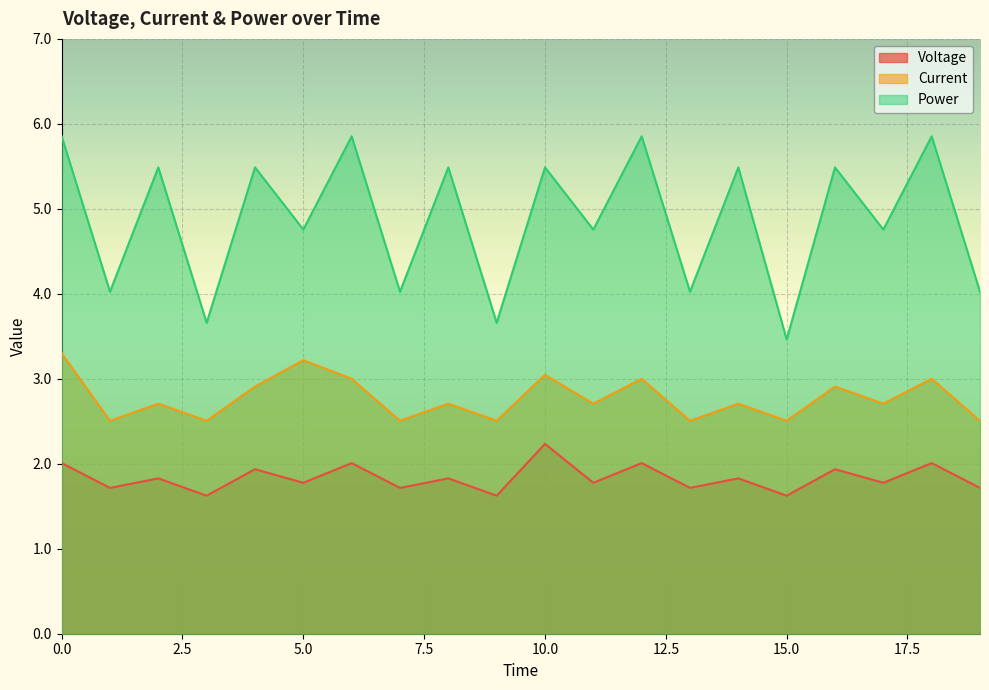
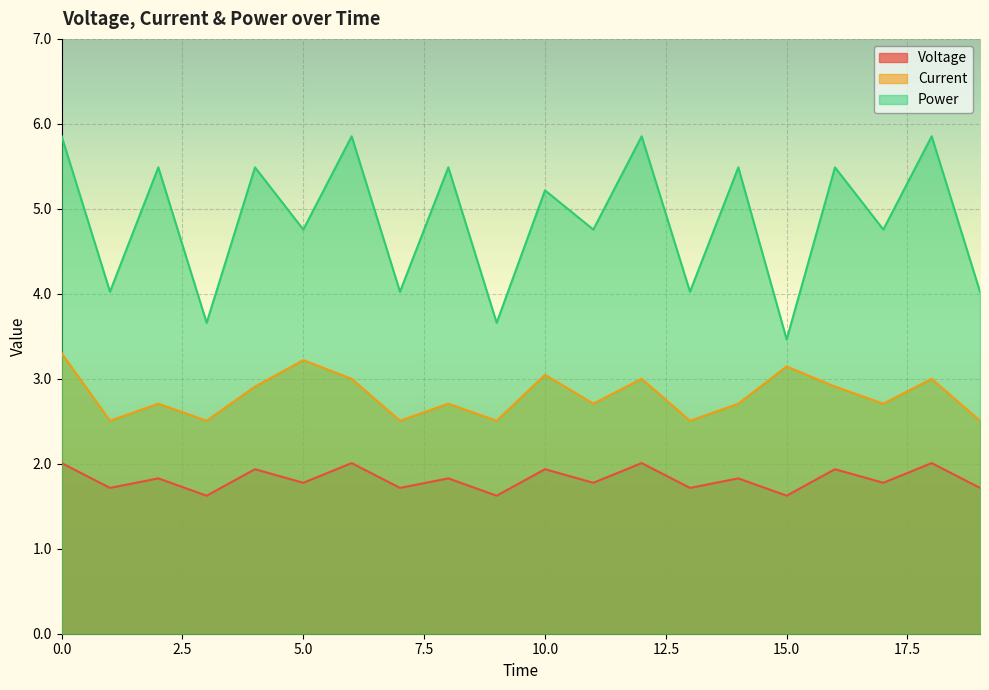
  {
    "Voltage": {
      "0.0": 2.0,
      "5.0": 1.8,
-     "10.0": 2.2,
+     "10.0": 1.9,
      "15.0": 1.6
    },
    "Current": {
      "0.0": 3.3,
      "5.0": 3.2,
      "10.0": 3.0,
-     "15.0": 2.5
+     "15.0": 3.1
    },
    "Power": {
      "0.0": 5.9,
      "5.0": 4.8,
-     "10.0": 5.5,
+     "10.0": 5.2,
      "15.0": 3.5
    }
  }
